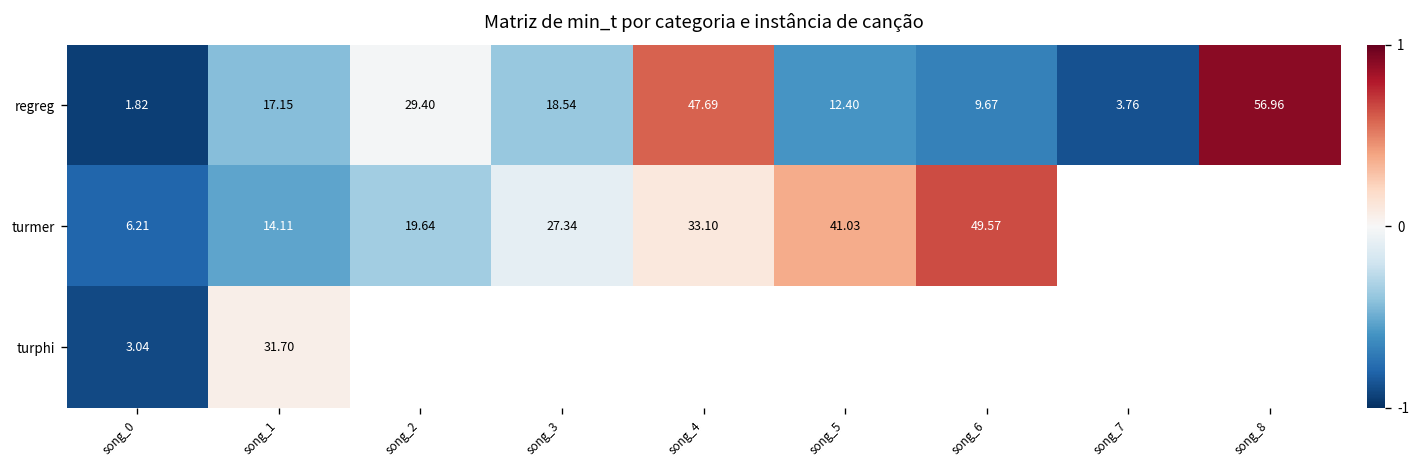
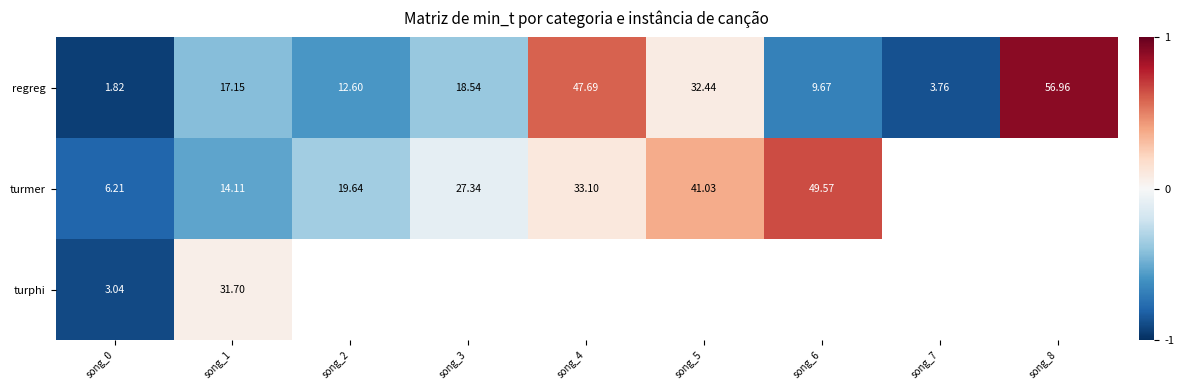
  {
    "regreg": {
      "song_0": 1.82,
      "song_1": 17.15,
-     "song_2": 29.40,
+     "song_2": 12.60,
      "song_3": 18.54,
      "song_4": 47.69,
-     "song_5": 12.40,
+     "song_5": 32.44,
      "song_6": 9.67,
      "song_7": 3.76,
      "song_8": 56.96
    },
    "turmer": {
      "song_0": 6.21,
      "song_1": 14.11,
      "song_2": 19.64,
      "song_3": 27.34,
      "song_4": 33.10,
      "song_5": 41.03,
      "song_6": 49.57
    },
    "turphi": {
      "song_0": 3.04,
      "song_1": 31.70
    }
  }
